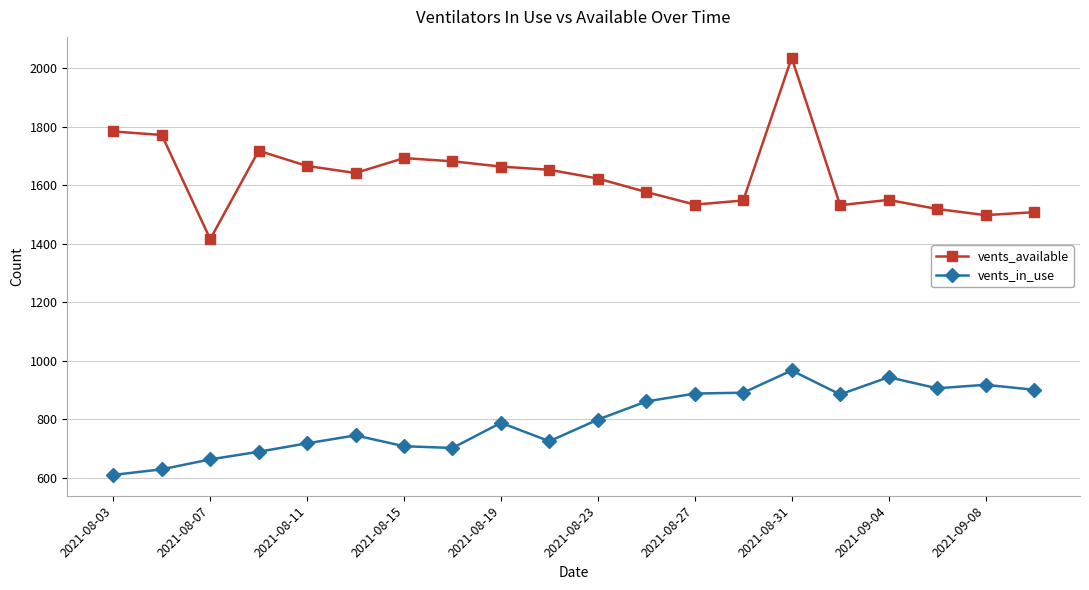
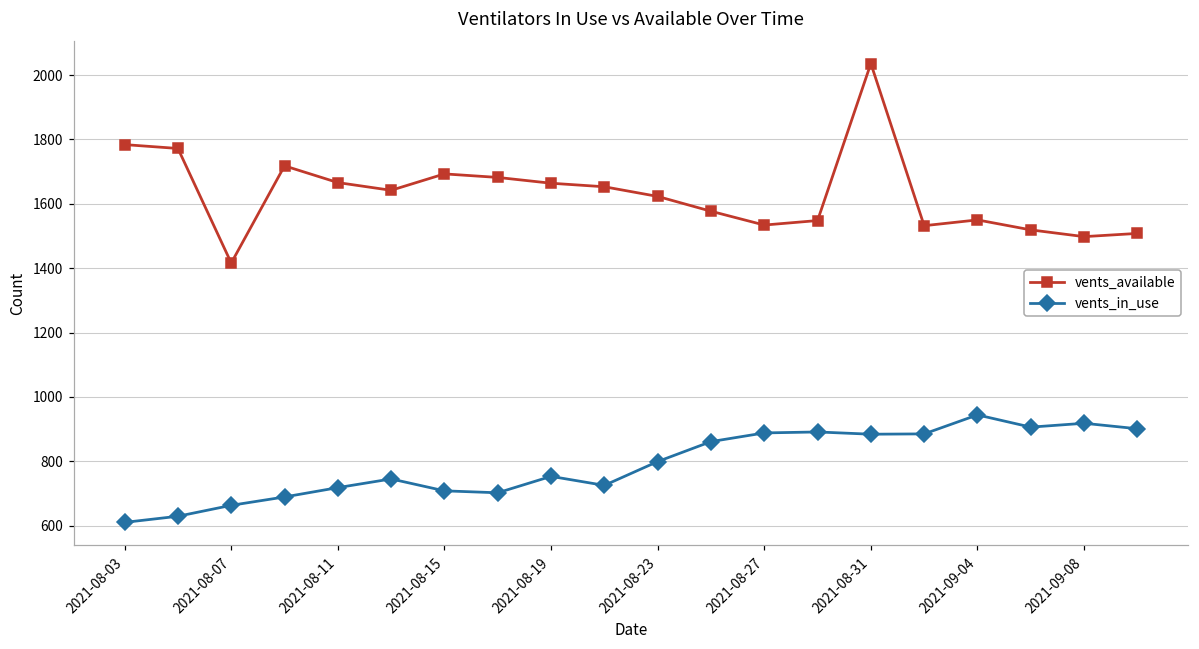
  {
    "vents_available": {
      "2021-08-03": 1780,
      "2021-08-07": 1420,
      "2021-08-11": 1670,
      "2021-08-15": 1690,
      "2021-08-19": 1660,
      "2021-08-23": 1620,
      "2021-08-27": 1530,
      "2021-08-31": 2040,
      "2021-09-04": 1550,
      "2021-09-08": 1500
    },
    "vents_in_use": {
      "2021-08-03": 610,
      "2021-08-07": 660,
      "2021-08-11": 720,
      "2021-08-15": 710,
-     "2021-08-19": 790,
+     "2021-08-19": 750,
      "2021-08-23": 800,
      "2021-08-27": 890,
-     "2021-08-31": 970,
+     "2021-08-31": 880,
      "2021-09-04": 940,
      "2021-09-08": 920
    }
  }
